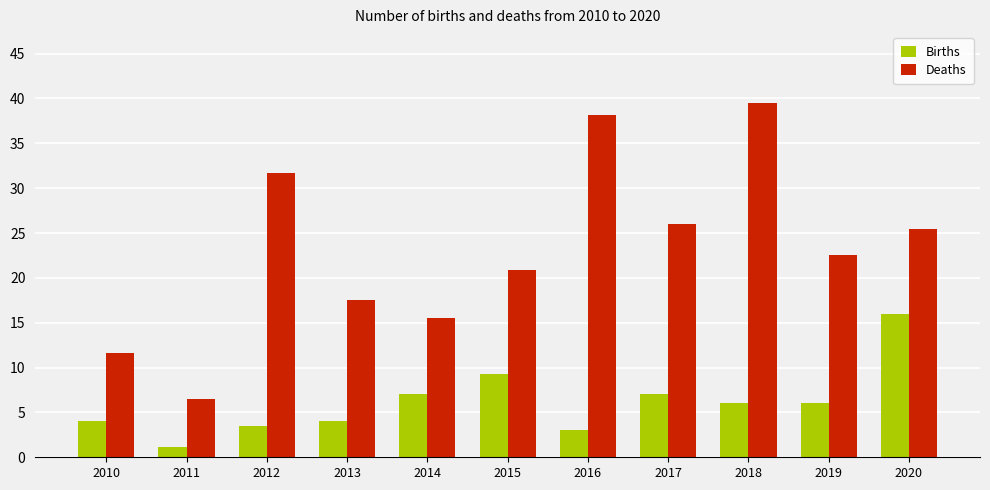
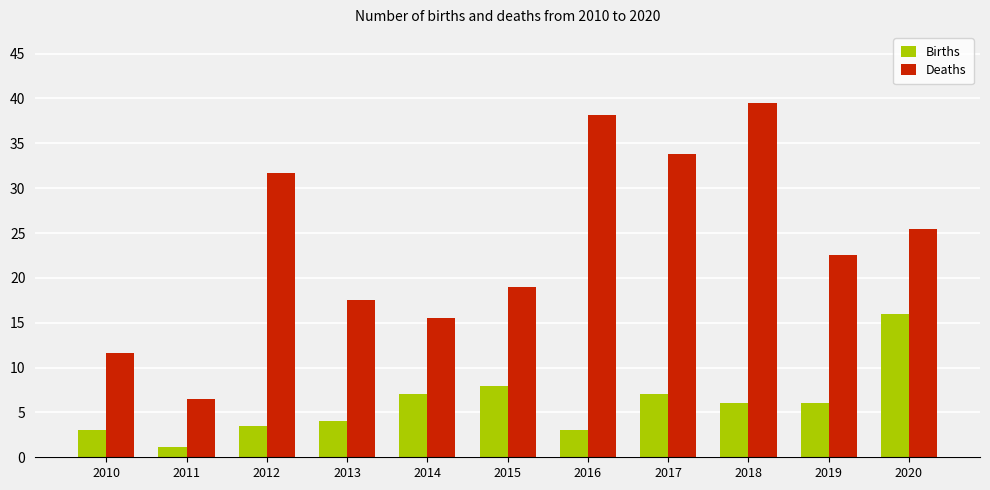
  {
    "Births": {
-     "2010": 4,
+     "2010": 3,
      "2011": 1,
      "2012": 4,
      "2013": 4,
      "2014": 7,
-     "2015": 9,
+     "2015": 8,
      "2016": 3,
      "2017": 7,
      "2018": 6,
      "2019": 6,
      "2020": 16
    },
    "Deaths": {
      "2010": 12,
      "2011": 7,
      "2012": 32,
      "2013": 18,
      "2014": 16,
-     "2015": 21,
+     "2015": 19,
      "2016": 38,
-     "2017": 26,
+     "2017": 34,
      "2018": 40,
      "2019": 23,
      "2020": 26
    }
  }
